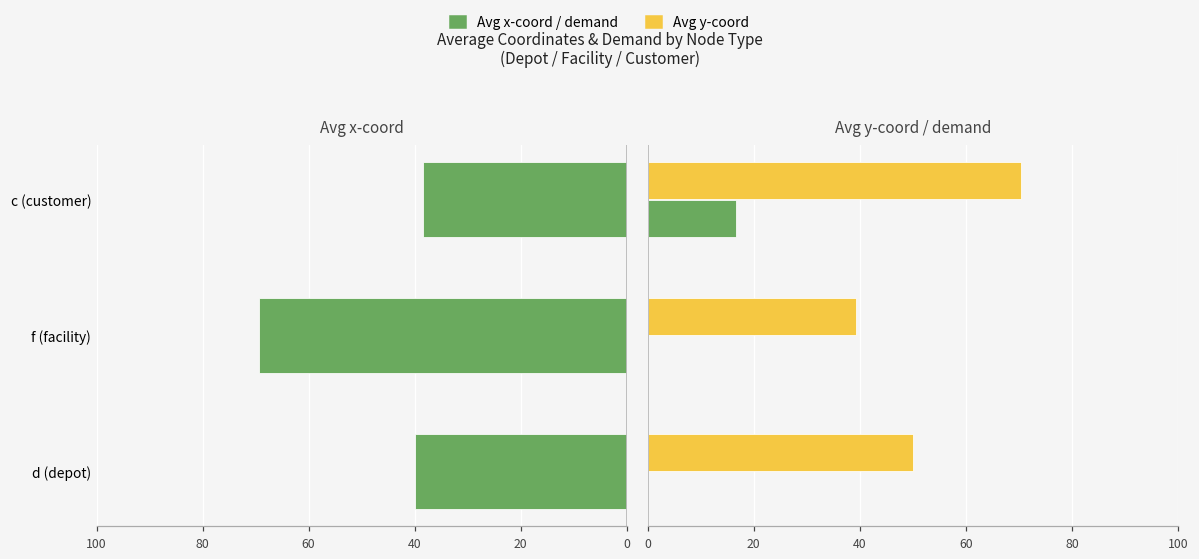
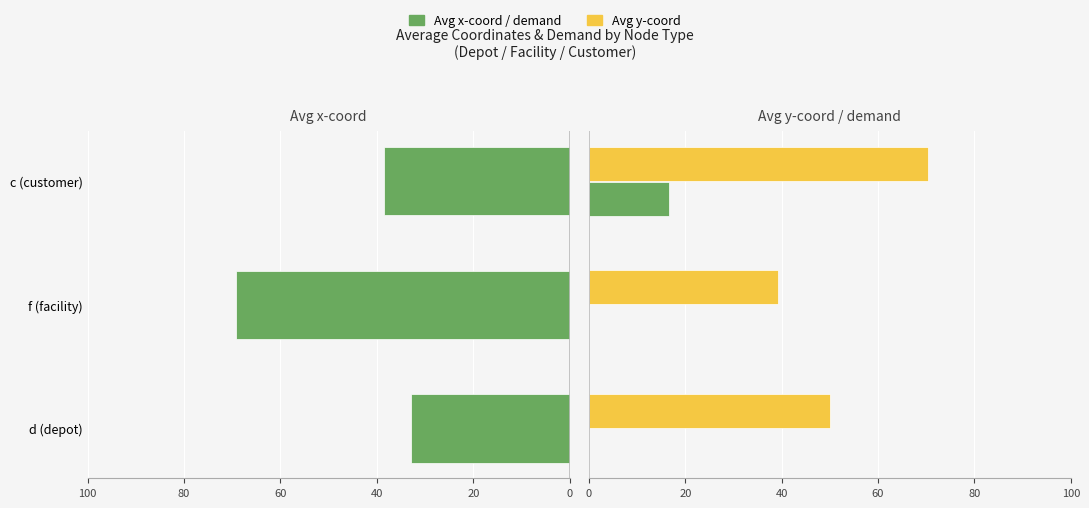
  {
    "Avg x-coord": {
      "c (customer)": 38,
      "f (facility)": 69,
-     "d (depot)": 40
+     "d (depot)": 33
    }
  }
